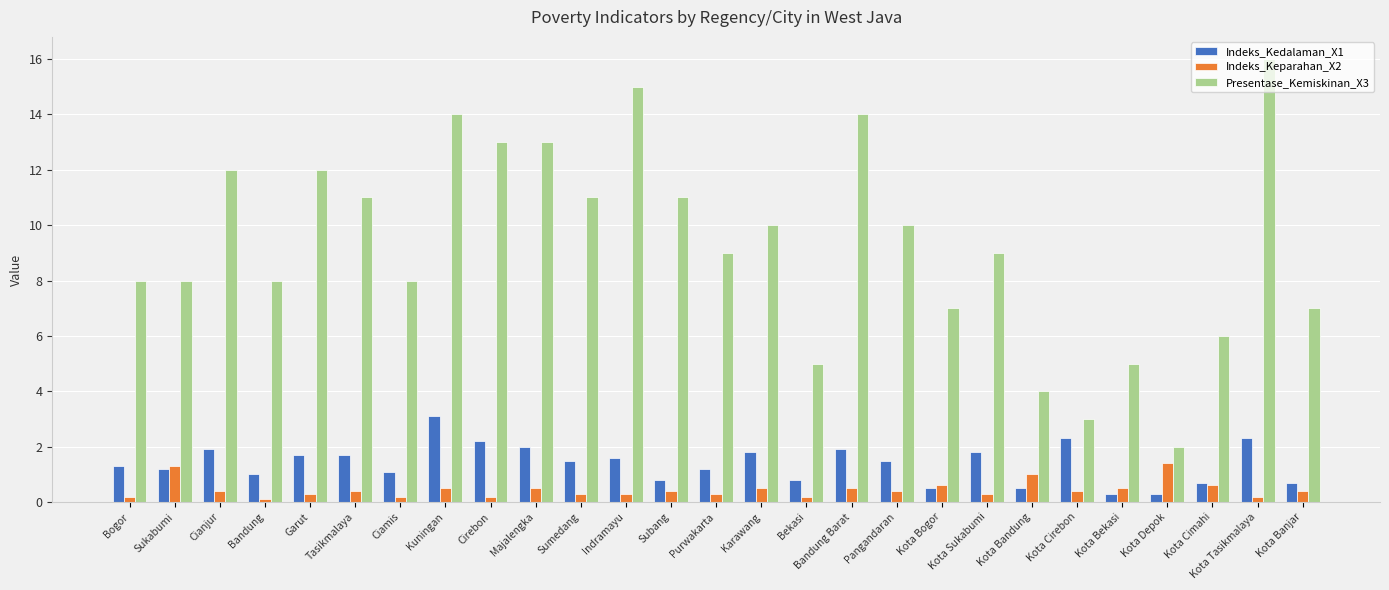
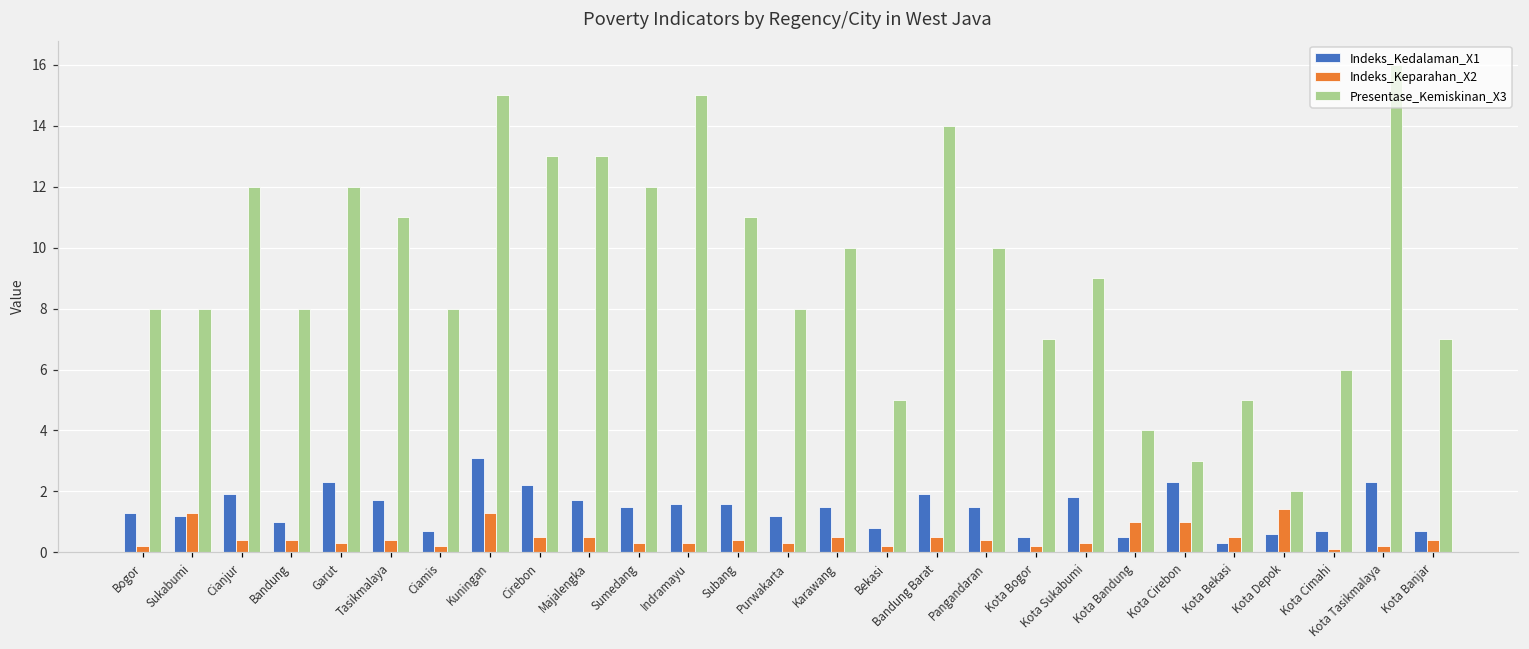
  {
    "Indeks_Kedalaman_X1": {
      "Bogor": 1.3,
      "Sukabumi": 1.2,
      "Cianjur": 1.9,
      "Bandung": 1.0,
-     "Garut": 1.7,
+     "Garut": 2.3,
      "Tasikmalaya": 1.7,
-     "Ciamis": 1.1,
+     "Ciamis": 0.7,
      "Kuningan": 3.1,
      "Cirebon": 2.2,
-     "Majalengka": 2.0,
+     "Majalengka": 1.7,
      "Sumedang": 1.5,
      "Indramayu": 1.6,
-     "Subang": 0.8,
+     "Subang": 1.6,
      "Purwakarta": 1.2,
-     "Karawang": 1.8,
+     "Karawang": 1.5,
      "Bekasi": 0.8,
      "Bandung Barat": 1.9,
      "Pangandaran": 1.5,
      "Kota Bogor": 0.5,
      "Kota Sukabumi": 1.8,
      "Kota Bandung": 0.5,
      "Kota Cirebon": 2.3,
      "Kota Bekasi": 0.3,
-     "Kota Depok": 0.3,
+     "Kota Depok": 0.6,
      "Kota Cimahi": 0.7,
      "Kota Tasikmalaya": 2.3,
      "Kota Banjar": 0.7
    },
    "Indeks_Keparahan_X2": {
      "Bogor": 0.2,
      "Sukabumi": 1.3,
      "Cianjur": 0.4,
-     "Bandung": 0.1,
+     "Bandung": 0.4,
      "Garut": 0.3,
      "Tasikmalaya": 0.4,
      "Ciamis": 0.2,
-     "Kuningan": 0.5,
-     "Cirebon": 0.2,
+     "Kuningan": 1.3,
+     "Cirebon": 0.5,
      "Majalengka": 0.5,
      "Sumedang": 0.3,
      "Indramayu": 0.3,
      "Subang": 0.4,
      "Purwakarta": 0.3,
      "Karawang": 0.5,
      "Bekasi": 0.2,
      "Bandung Barat": 0.5,
      "Pangandaran": 0.4,
-     "Kota Bogor": 0.6,
+     "Kota Bogor": 0.2,
      "Kota Sukabumi": 0.3,
      "Kota Bandung": 1.0,
-     "Kota Cirebon": 0.4,
+     "Kota Cirebon": 1.0,
      "Kota Bekasi": 0.5,
      "Kota Depok": 1.4,
-     "Kota Cimahi": 0.6,
+     "Kota Cimahi": 0.1,
      "Kota Tasikmalaya": 0.2,
      "Kota Banjar": 0.4
    },
    "Presentase_Kemiskinan_X3": {
      "Bogor": 8,
      "Sukabumi": 8,
      "Cianjur": 12,
      "Bandung": 8,
      "Garut": 12,
      "Tasikmalaya": 11,
      "Ciamis": 8,
-     "Kuningan": 14,
+     "Kuningan": 15,
      "Cirebon": 13,
      "Majalengka": 13,
-     "Sumedang": 11,
+     "Sumedang": 12,
      "Indramayu": 15,
      "Subang": 11,
-     "Purwakarta": 9,
+     "Purwakarta": 8,
      "Karawang": 10,
      "Bekasi": 5,
      "Bandung Barat": 14,
      "Pangandaran": 10,
      "Kota Bogor": 7,
      "Kota Sukabumi": 9,
      "Kota Bandung": 4,
      "Kota Cirebon": 3,
      "Kota Bekasi": 5,
      "Kota Depok": 2,
      "Kota Cimahi": 6,
      "Kota Banjar": 7
    }
  }
